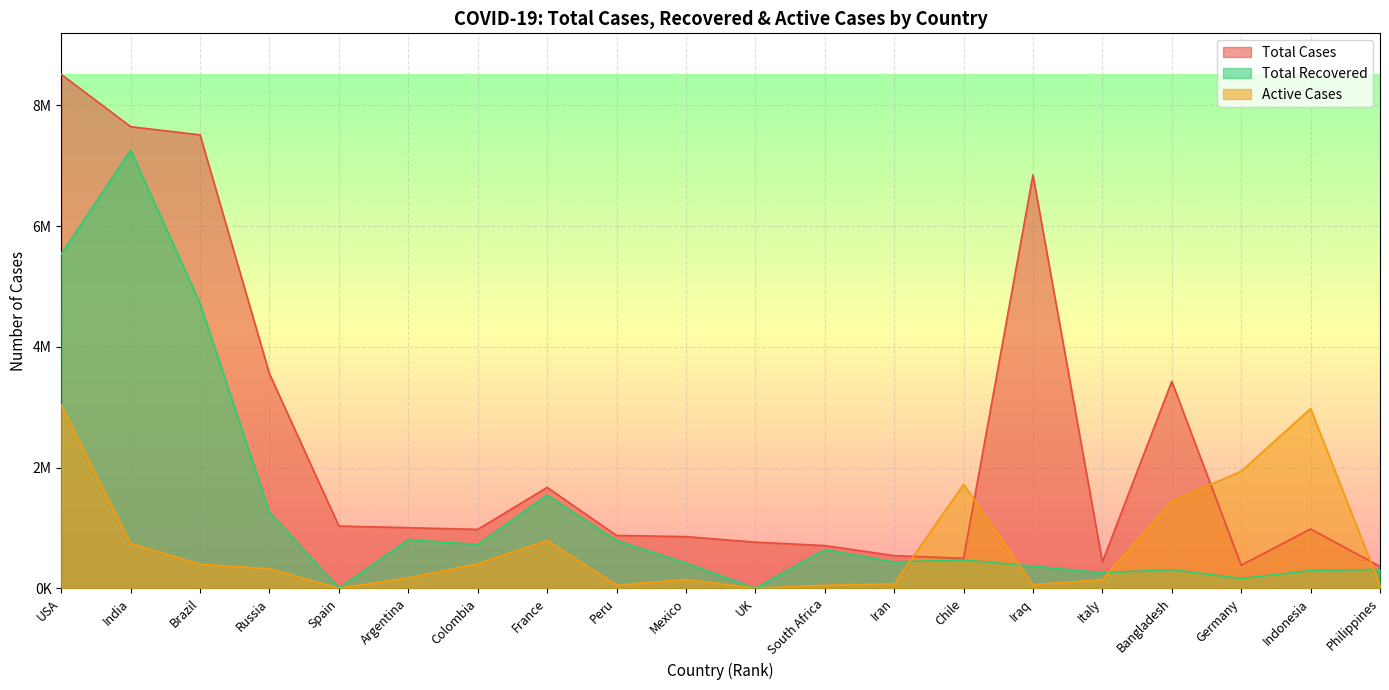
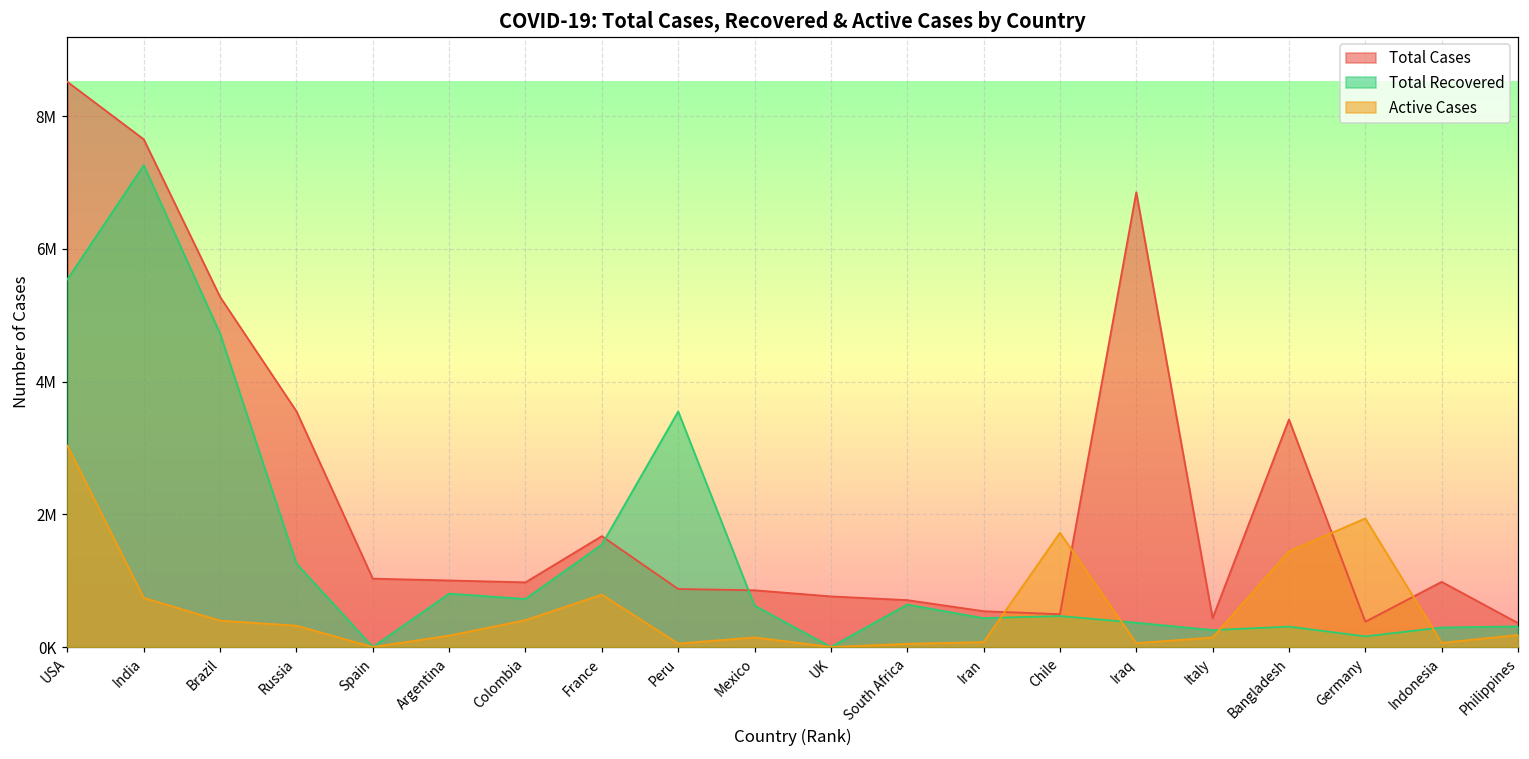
  {
    "Total Cases": {
      "USA": 8500000,
      "India": 7600000,
-     "Brazil": 7500000,
+     "Brazil": 5300000,
      "Russia": 3600000,
      "Spain": 1000000,
      "Argentina": 1000000,
      "Colombia": 1000000,
      "France": 1700000,
      "Peru": 900000,
      "Mexico": 900000,
      "UK": 800000,
      "South Africa": 700000,
      "Iran": 500000,
      "Iraq": 6900000,
      "Italy": 400000,
      "Bangladesh": 3400000,
      "Germany": 400000,
      "Indonesia": 1000000,
      "Philippines": 400000
    },
    "Total Recovered": {
      "USA": 5500000,
      "India": 7300000,
      "Brazil": 4700000,
      "Russia": 1300000,
      "Argentina": 800000,
      "Colombia": 700000,
      "France": 1500000,
-     "Peru": 800000,
-     "Mexico": 400000,
+     "Peru": 3500000,
+     "Mexico": 600000,
      "South Africa": 600000,
      "Iran": 400000,
      "Iraq": 400000,
      "Italy": 300000,
      "Bangladesh": 300000,
      "Germany": 200000,
      "Indonesia": 300000,
      "Philippines": 300000
    },
    "Active Cases": {
      "USA": 3000000,
      "India": 700000,
      "Brazil": 400000,
      "Russia": 300000,
      "Argentina": 200000,
      "Colombia": 400000,
      "France": 800000,
      "Peru": 100000,
      "Mexico": 100000,
      "South Africa": 0,
      "Iran": 100000,
      "Chile": 1700000,
      "Iraq": 100000,
      "Italy": 100000,
      "Bangladesh": 1400000,
      "Germany": 1900000,
-     "Indonesia": 3000000,
-     "Philippines": 0
+     "Indonesia": 100000,
+     "Philippines": 200000
    }
  }
